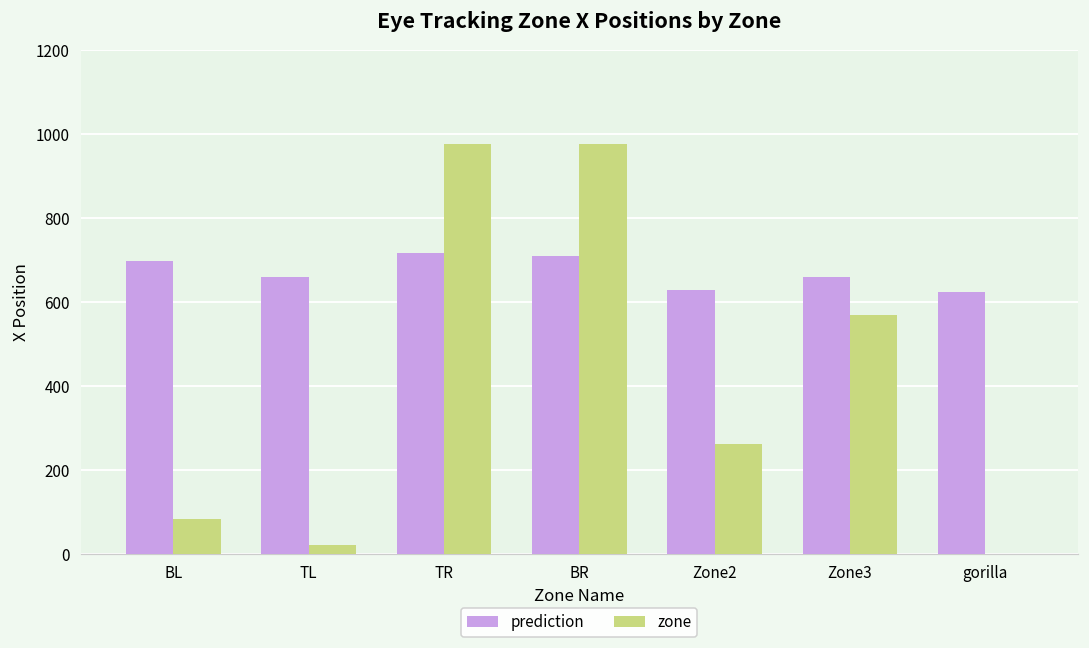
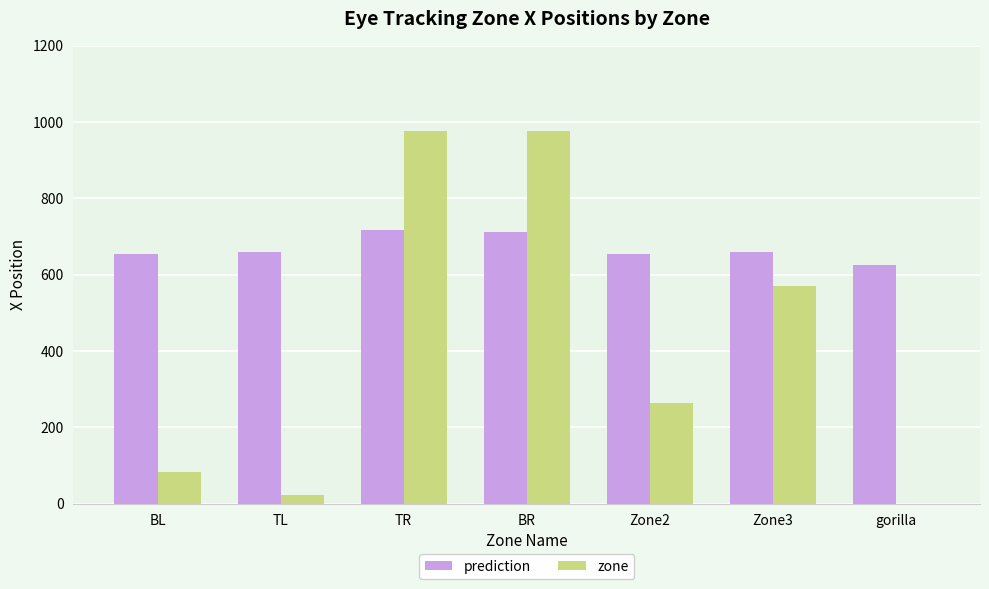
  {
    "prediction": {
-     "BL": 700,
+     "BL": 650,
      "TL": 660,
      "TR": 720,
      "BR": 710,
-     "Zone2": 630,
+     "Zone2": 650,
      "Zone3": 660,
      "gorilla": 620
    },
    "zone": {
      "BL": 80,
      "TL": 20,
      "TR": 980,
      "BR": 980,
      "Zone2": 260,
      "Zone3": 570,
      "gorilla": 0
    }
  }
